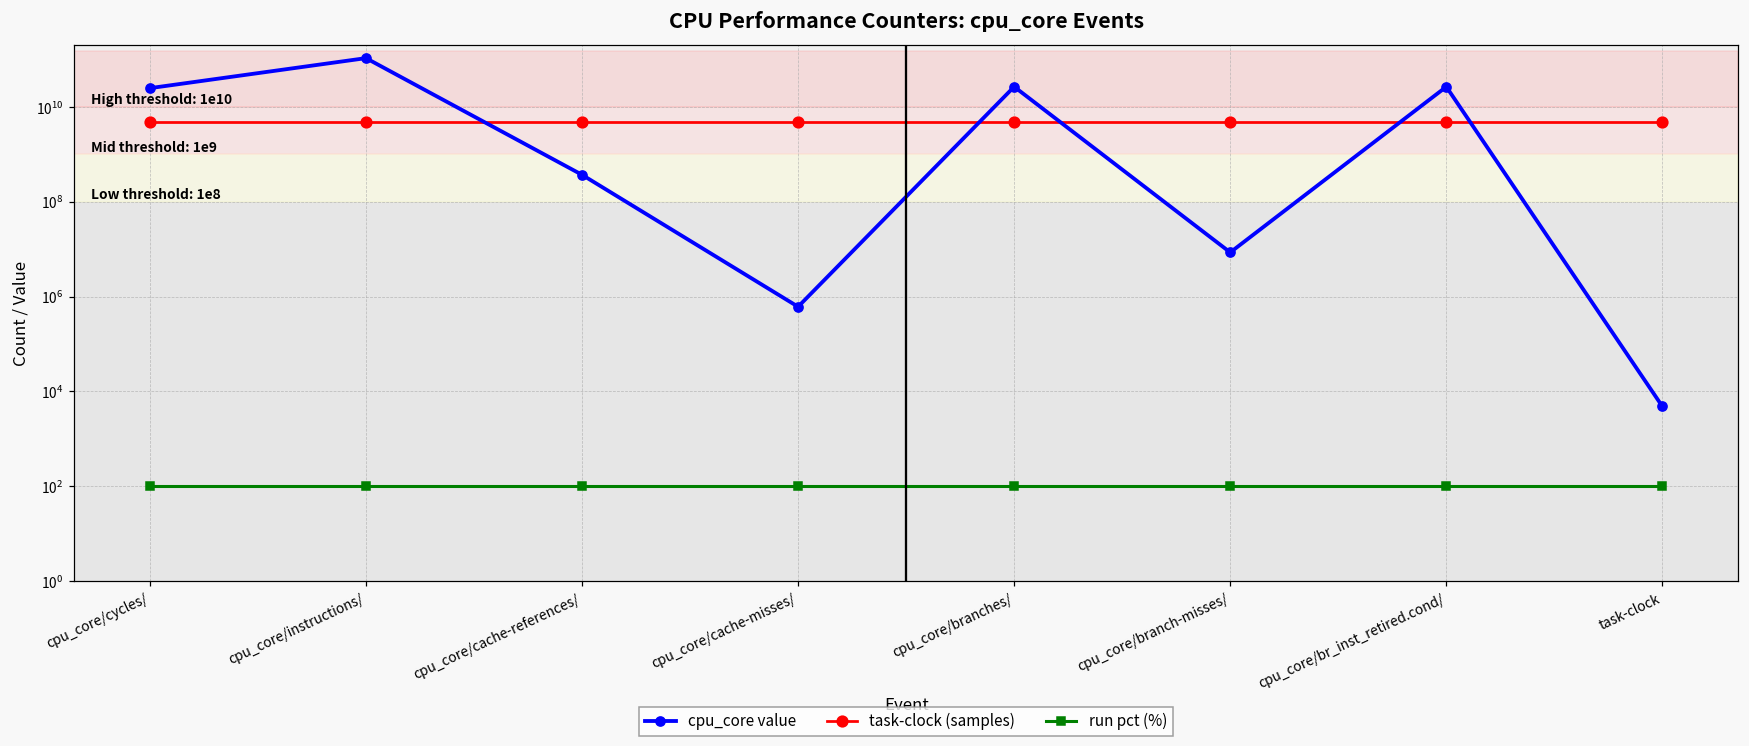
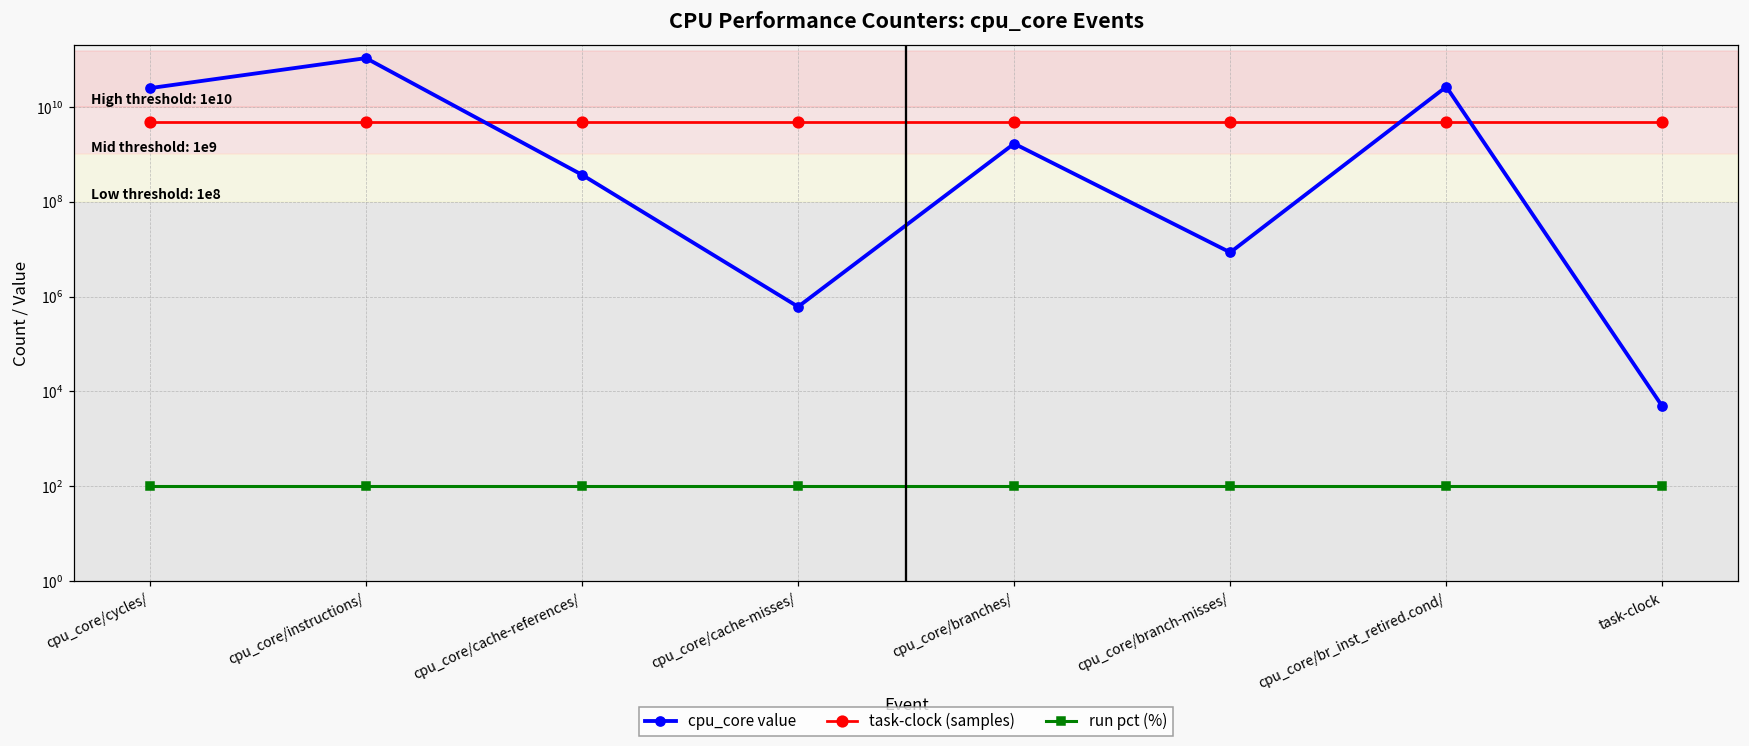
  {
    "cpu_core value": {
      "cpu_core/instructions/": 110000000000,
      "cpu_core/cache-references/": 400000000,
      "cpu_core/cache-misses/": 600000,
-     "cpu_core/branches/": 30000000000,
+     "cpu_core/branches/": 1700000000,
      "cpu_core/branch-misses/": 9000000,
      "cpu_core/br_inst_retired.cond/": 30000000000,
      "task-clock": 5000
    },
    "task-clock (samples)": {
      "cpu_core/instructions/": 5000000000,
      "cpu_core/cache-references/": 5000000000,
      "cpu_core/cache-misses/": 5000000000,
      "cpu_core/branches/": 5000000000,
      "cpu_core/branch-misses/": 5000000000,
      "cpu_core/br_inst_retired.cond/": 5000000000,
      "task-clock": 5000000000
    },
    "run pct (%)": {
      "cpu_core/cycles/": 100,
      "cpu_core/instructions/": 100,
      "cpu_core/cache-references/": 100,
      "cpu_core/cache-misses/": 100,
      "cpu_core/branches/": 100,
      "cpu_core/branch-misses/": 100,
      "cpu_core/br_inst_retired.cond/": 100,
      "task-clock": 100
    }
  }
